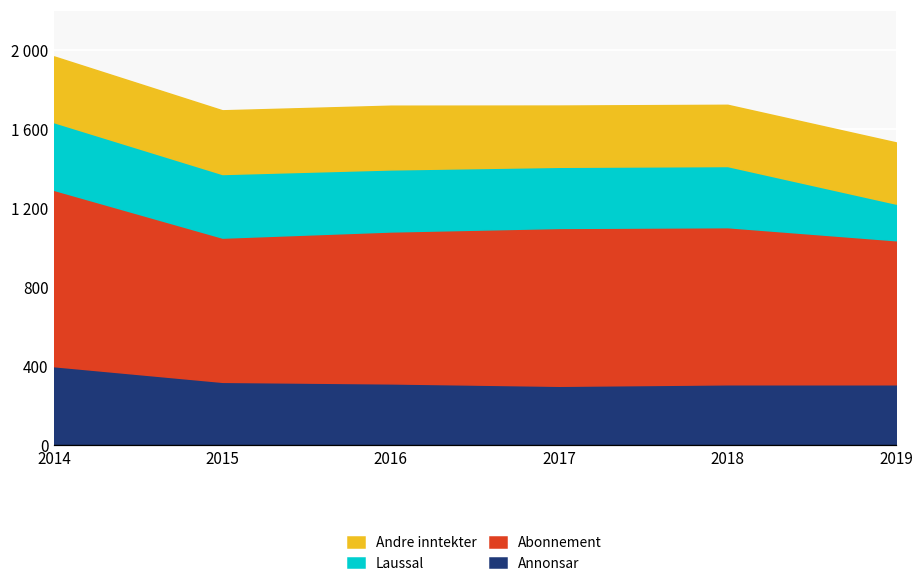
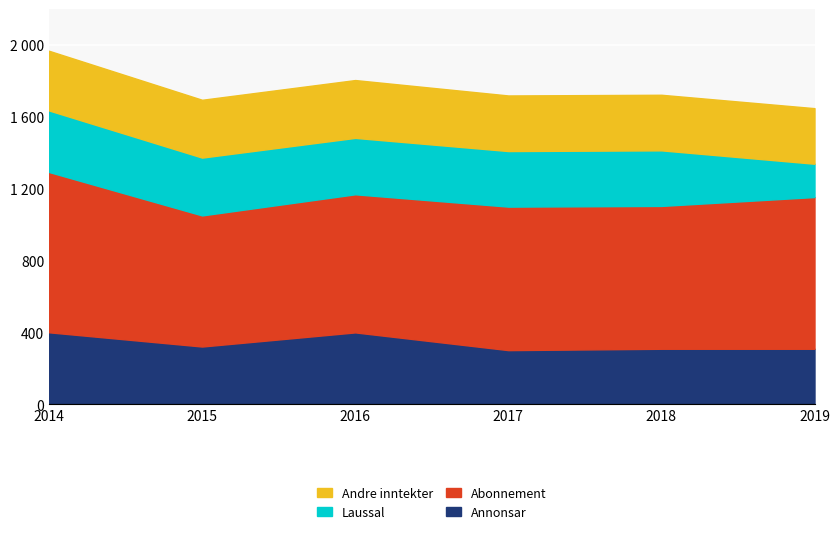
  {
    "Annonsar": {
      "2014": 400,
      "2015": 320,
-     "2016": 310,
+     "2016": 400,
      "2017": 300,
      "2018": 310,
      "2019": 310
    },
    "Abonnement": {
      "2014": 1290,
      "2015": 1050,
      "2017": 1100,
      "2018": 1100,
-     "2019": 730
+     "2019": 840
    },
    "Laussal": {
      "2014": 1640,
      "2015": 1370,
      "2017": 1410,
      "2018": 1410
    },
    "Andre inntekter": {
      "2014": 330,
      "2015": 320,
      "2016": 320,
      "2017": 310,
      "2018": 310,
      "2019": 310
    }
  }
